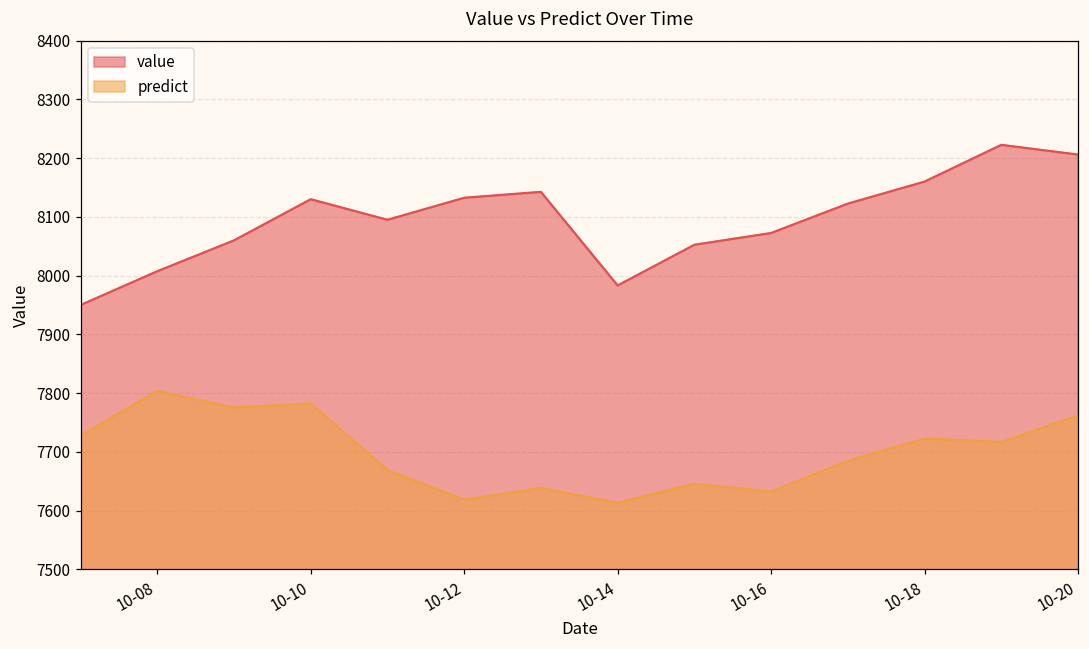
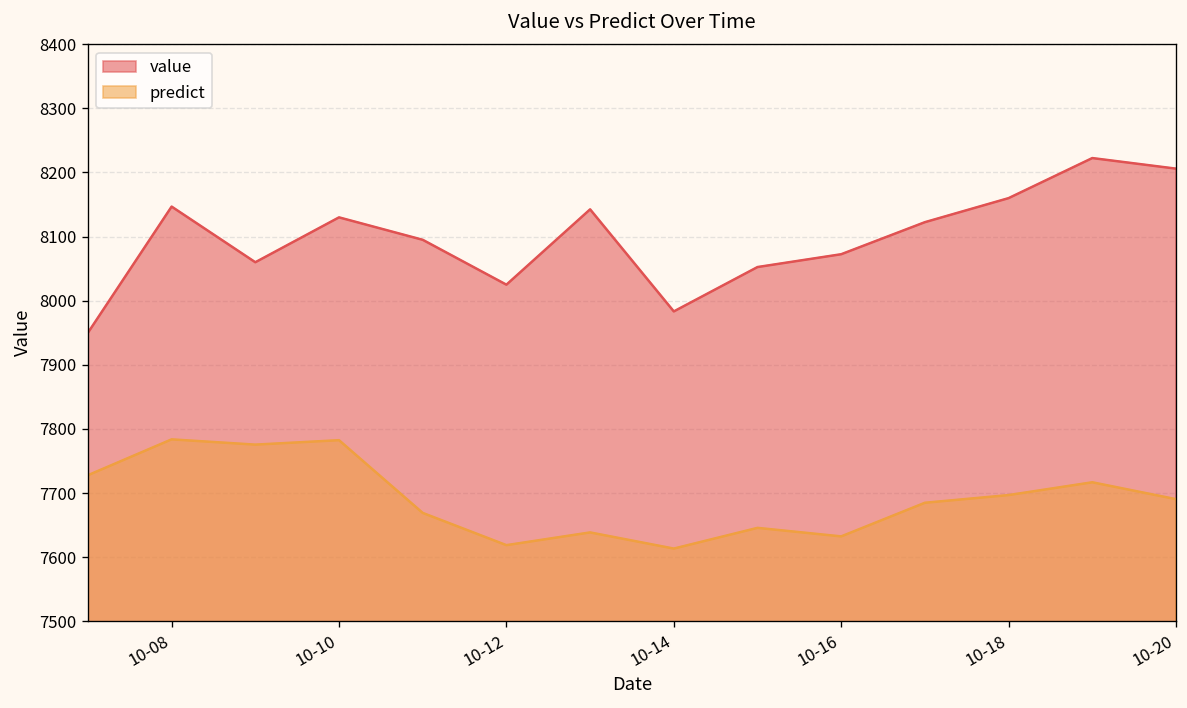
  {
    "value": {
-     "10-08": 8010,
+     "10-08": 8150,
      "10-10": 8130,
-     "10-12": 8130,
+     "10-12": 8030,
      "10-14": 7980,
      "10-16": 8070,
      "10-18": 8160,
      "10-20": 8210
    },
    "predict": {
-     "10-08": 7800,
+     "10-08": 7780,
      "10-10": 7780,
      "10-12": 7620,
      "10-14": 7610,
      "10-16": 7630,
-     "10-18": 7720,
-     "10-20": 7760
+     "10-18": 7700,
+     "10-20": 7690
    }
  }
